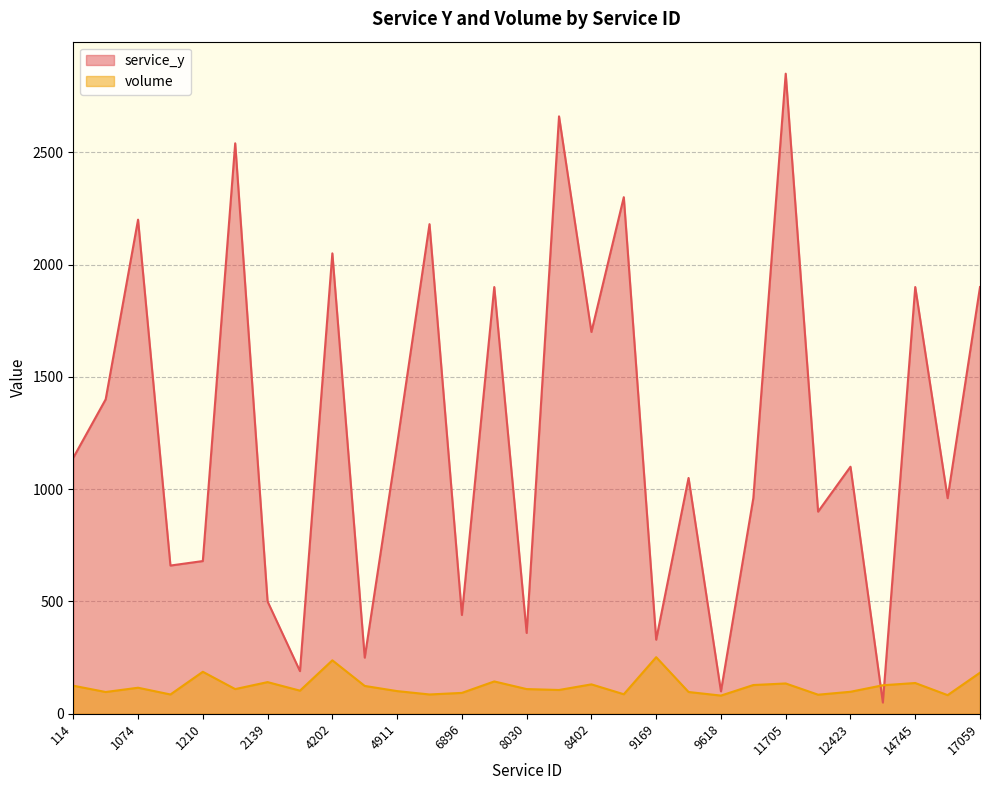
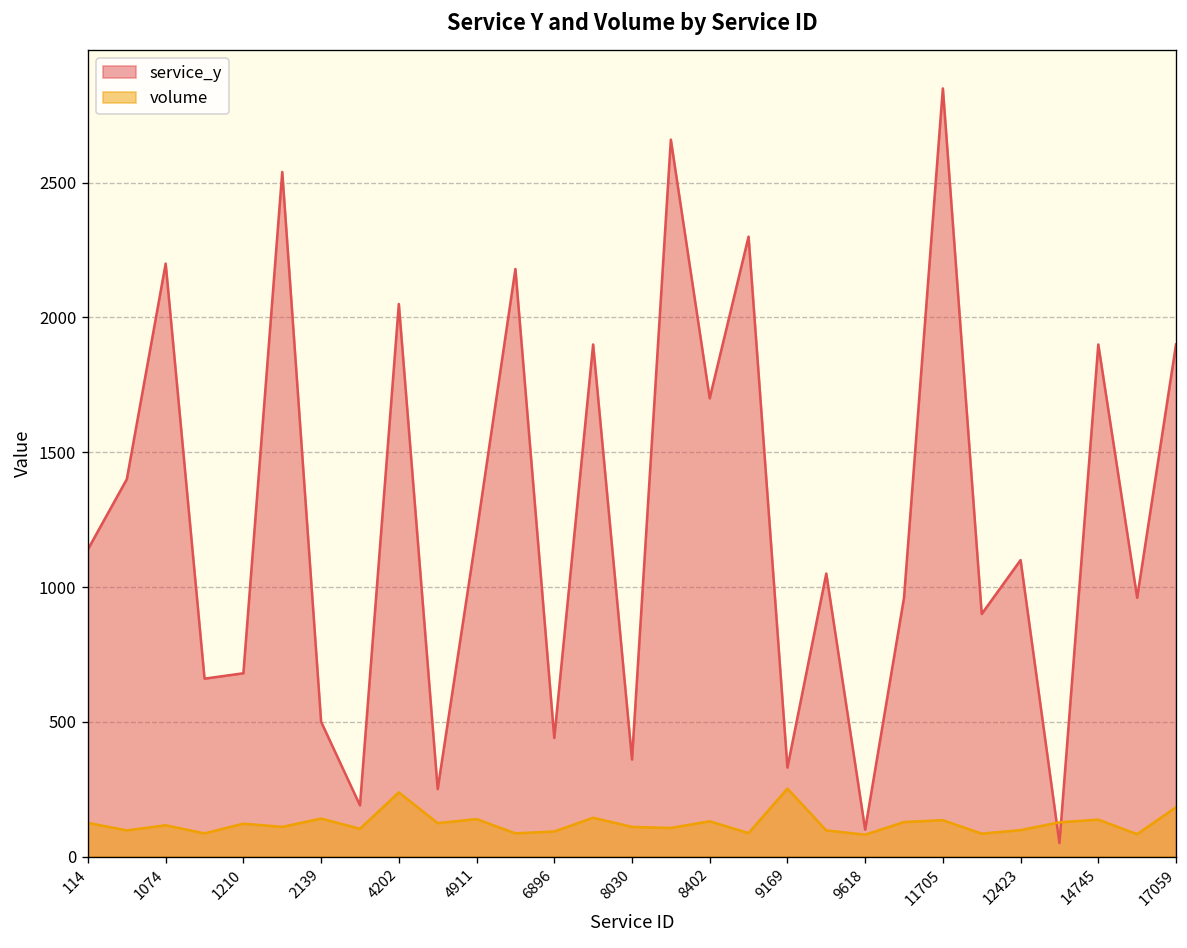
  {
    "service_y": {
      "114": 1140,
      "1074": 2200,
      "1210": 680,
      "2139": 500,
      "4202": 2050,
      "4911": 1200,
      "6896": 440,
      "8030": 360,
      "8402": 1700,
      "9169": 330,
      "9618": 100,
      "11705": 2850,
      "12423": 1100,
      "14745": 1900,
      "17059": 1900
    },
    "volume": {
      "114": 130,
      "1074": 120,
-     "1210": 190,
+     "1210": 120,
      "2139": 140,
      "4202": 240,
-     "4911": 100,
+     "4911": 140,
      "6896": 90,
      "8030": 110,
      "8402": 130,
      "9169": 250,
      "9618": 80,
      "11705": 140,
      "12423": 100,
      "14745": 140,
      "17059": 180
    }
  }
